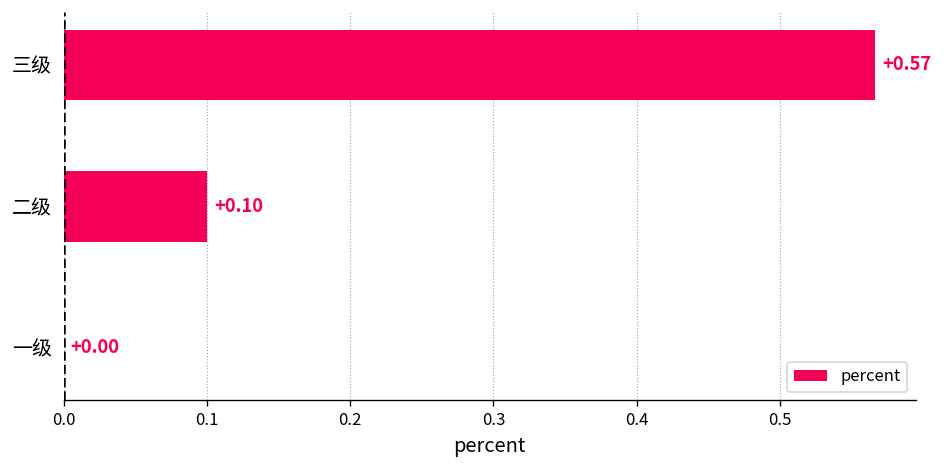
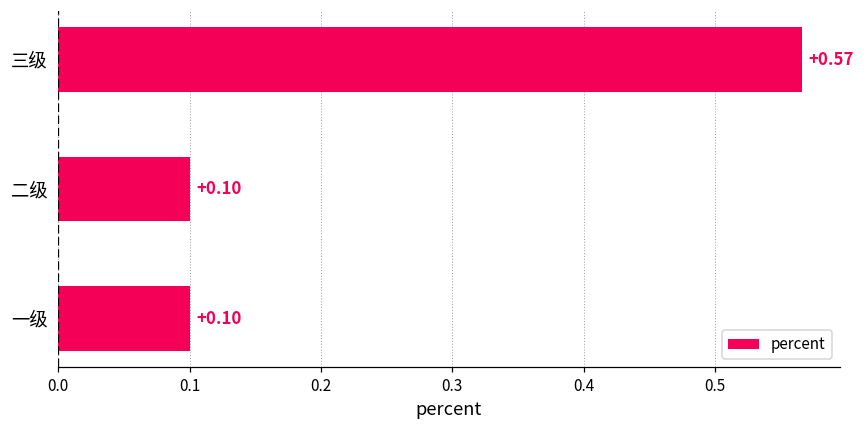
  {
    "三级": "+0.57",
    "二级": "+0.10",
-   "一级": "+0.00"
+   "一级": "+0.10"
  }
